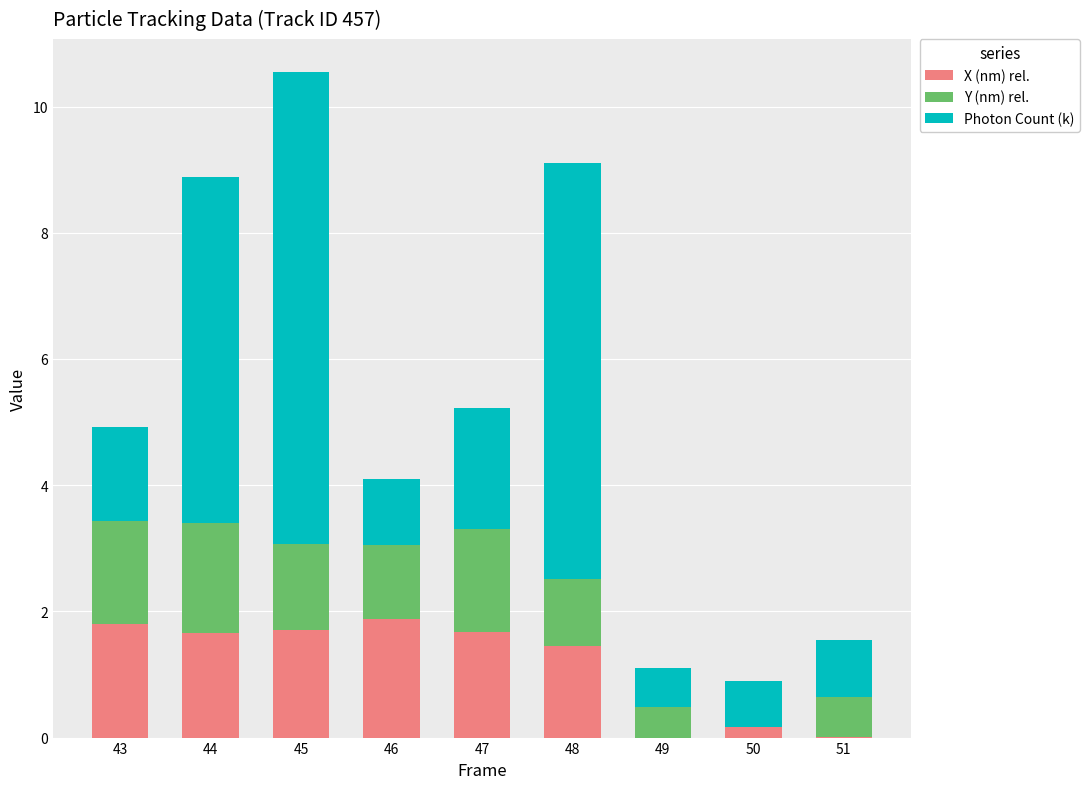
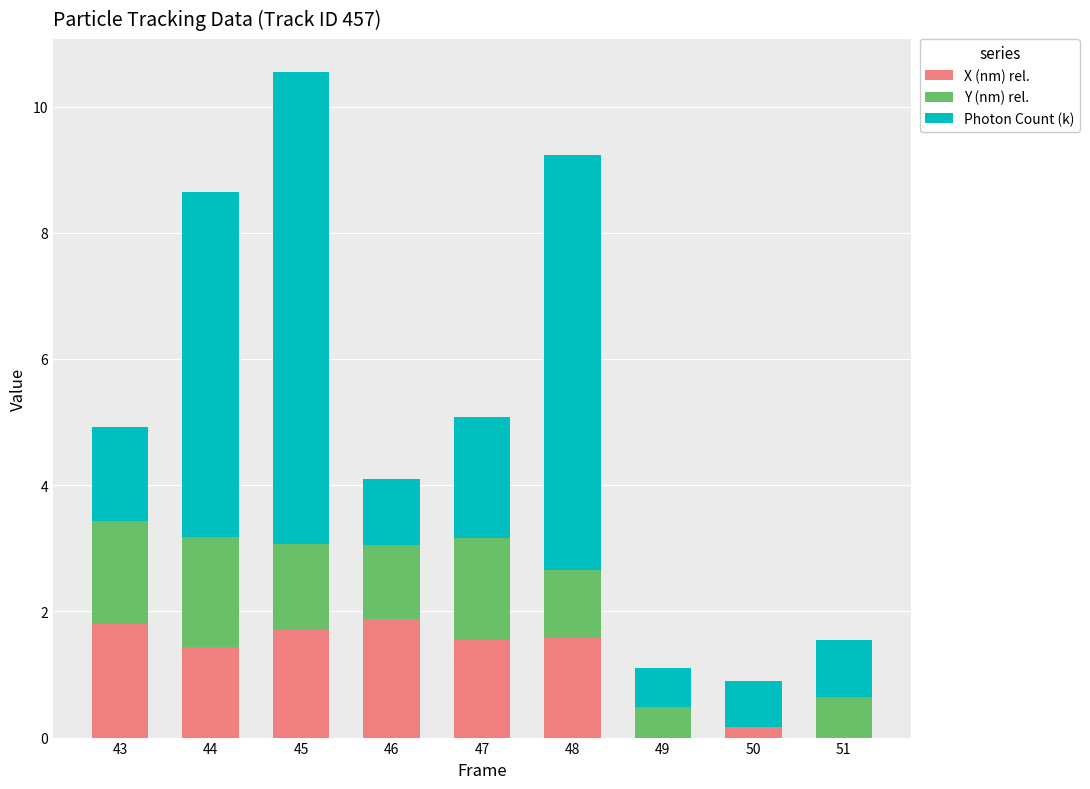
  {
    "X (nm) rel.": {
      "43": 1.8,
-     "44": 1.7,
+     "44": 1.4,
      "45": 1.7,
      "46": 1.9,
-     "47": 1.7,
-     "48": 1.4,
+     "47": 1.5,
+     "48": 1.6,
      "49": 0.0,
      "50": 0.2
    },
    "Y (nm) rel.": {
      "43": 1.6,
      "44": 1.8,
      "45": 1.4,
      "46": 1.2,
      "47": 1.6,
      "48": 1.1,
      "49": 0.5,
      "50": 0.0,
      "51": 0.6
    },
    "Photon Count (k)": {
      "43": 1.5,
      "44": 5.5,
      "45": 7.5,
      "46": 1.0,
      "47": 1.9,
      "48": 6.6,
      "49": 0.6,
      "50": 0.7,
      "51": 0.9
    }
  }
